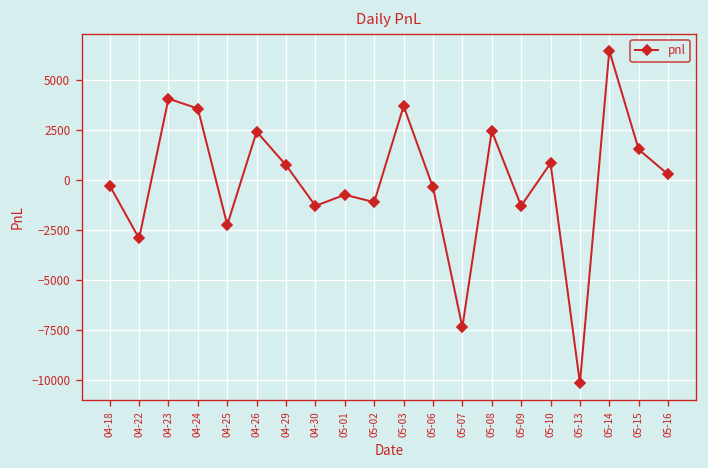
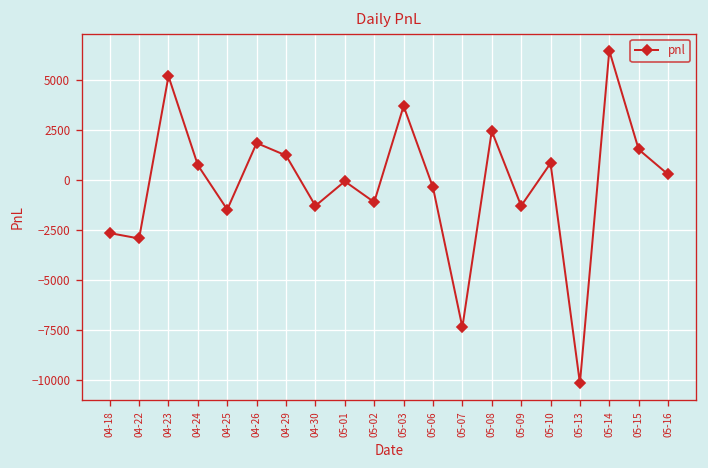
  {
-   "04-18": -300,
+   "04-18": -2700,
    "04-22": -2900,
-   "04-23": 4100,
-   "04-24": 3600,
-   "04-25": -2200,
-   "04-26": 2400,
-   "04-29": 700,
+   "04-23": 5200,
+   "04-24": 700,
+   "04-25": -1500,
+   "04-26": 1900,
+   "04-29": 1200,
    "04-30": -1300,
-   "05-01": -700,
+   "05-01": -100,
    "05-02": -1100,
    "05-03": 3700,
    "05-06": -400,
    "05-07": -7400,
    "05-08": 2500,
    "05-09": -1300,
    "05-10": 800,
    "05-13": -10200,
    "05-14": 6500,
    "05-15": 1500,
    "05-16": 300
  }
